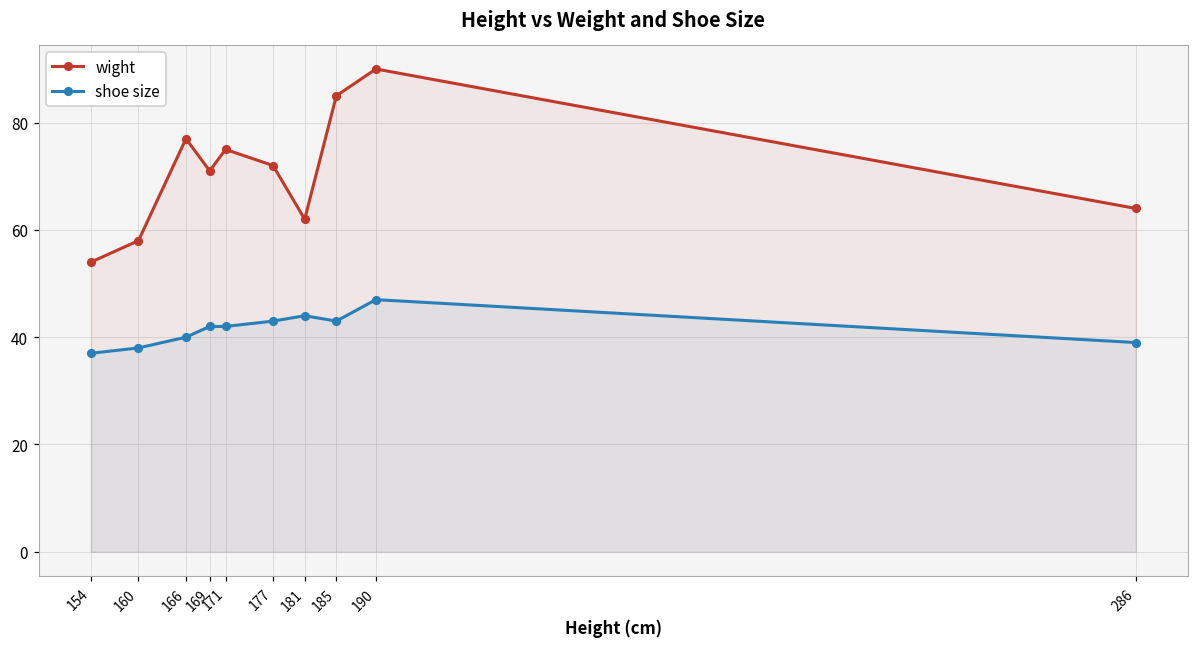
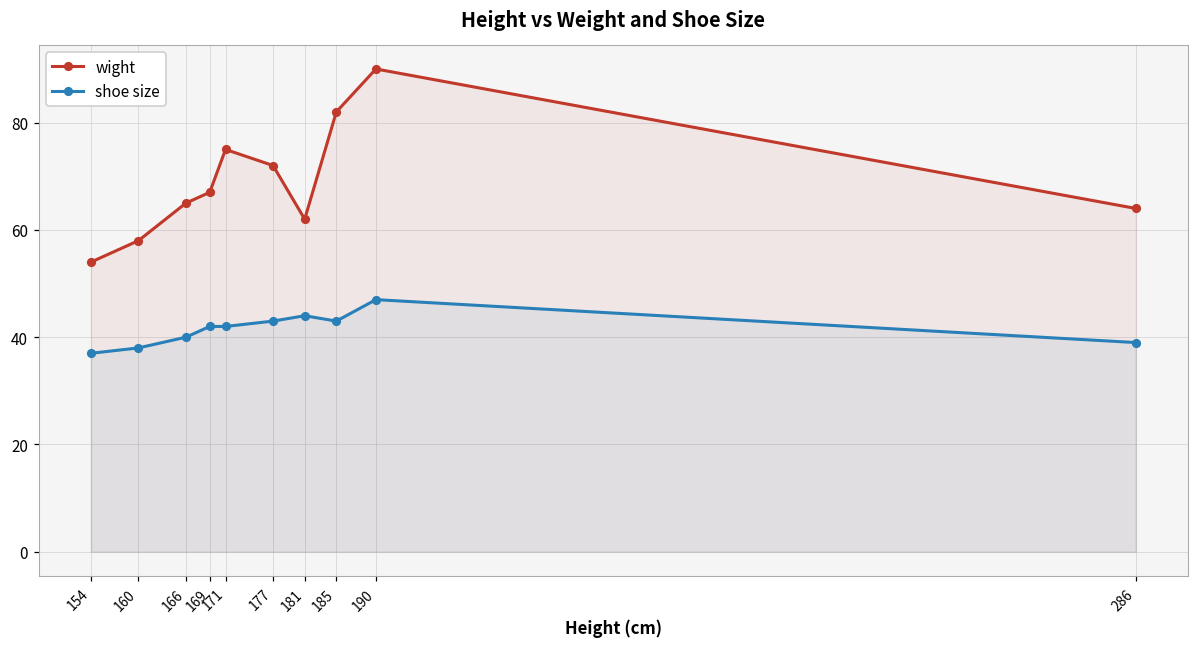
  {
    "wight": {
      "154": 54,
      "160": 58,
-     "166": 77,
-     "169": 71,
+     "166": 65,
+     "169": 67,
      "171": 75,
      "177": 72,
      "181": 62,
-     "185": 85,
+     "185": 82,
      "190": 90,
      "286": 64
    },
    "shoe size": {
      "154": 37,
      "160": 38,
      "166": 40,
      "169": 42,
      "171": 42,
      "177": 43,
      "181": 44,
      "185": 43,
      "190": 47,
      "286": 39
    }
  }
